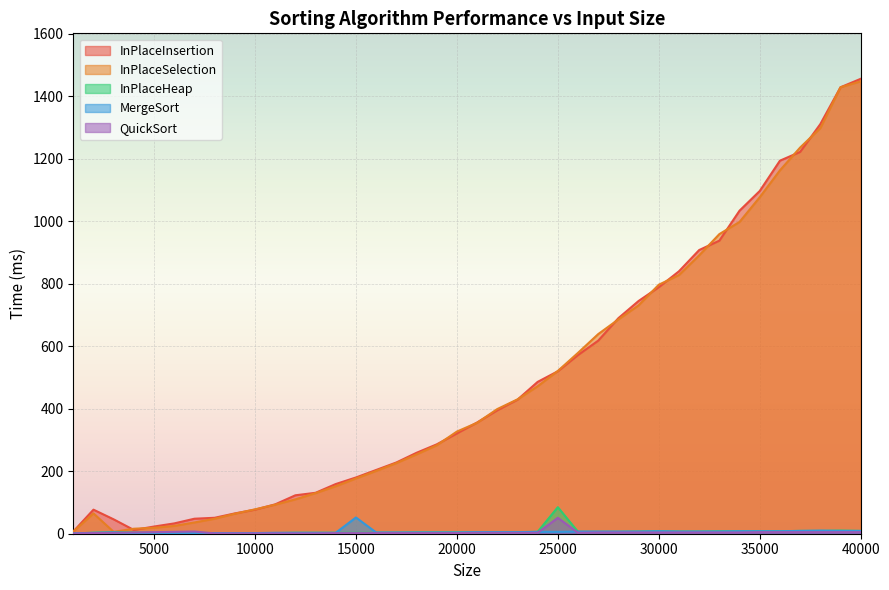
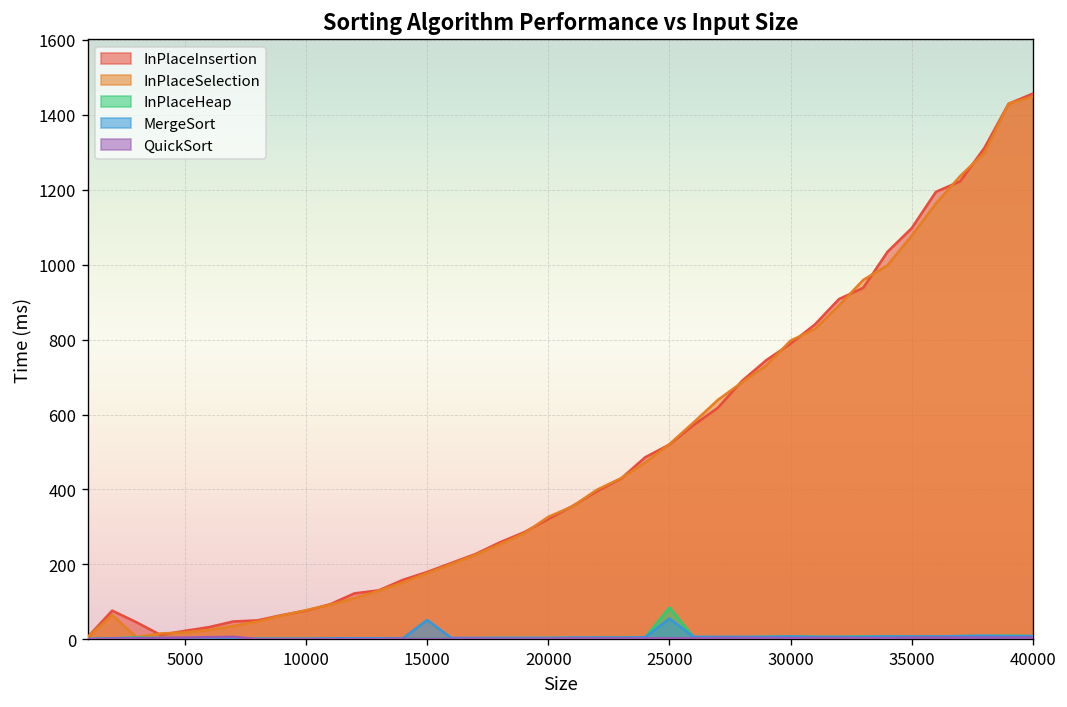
  {
    "InPlaceHeap": {
      "25000": 90
    },
    "MergeSort": {
      "15000": 50,
-     "25000": 10
+     "25000": 60
    },
    "QuickSort": {
-     "25000": 50
+     "25000": 0
    }
  }
